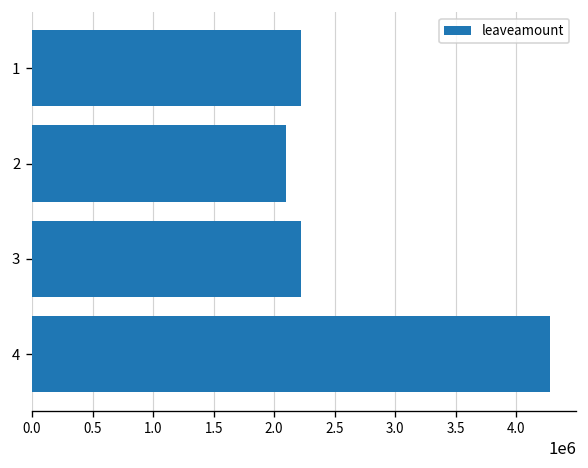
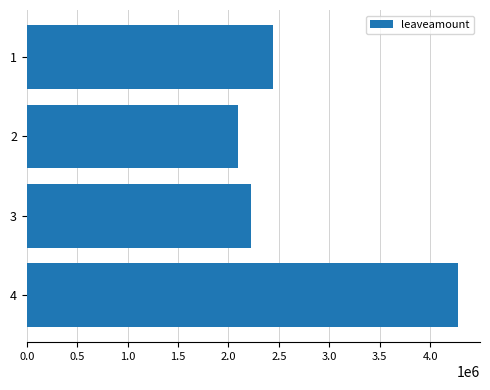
  {
-   "1": 2220000,
+   "1": 2440000,
    "2": 2090000,
    "3": 2220000,
    "4": 4280000
  }
